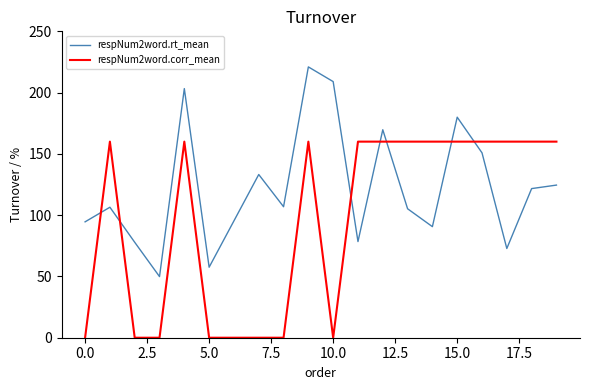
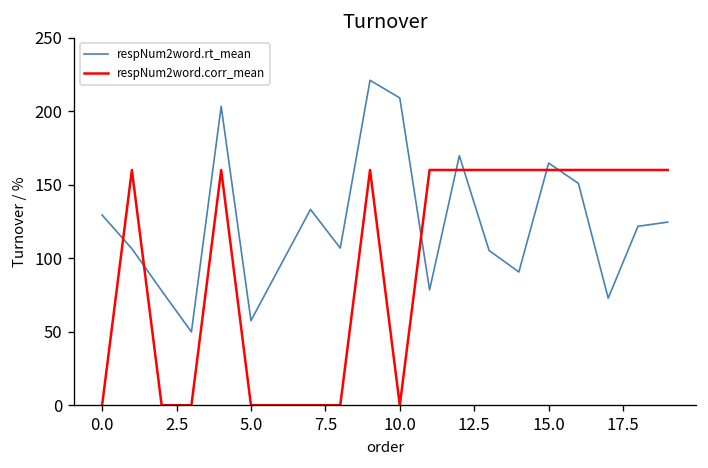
  {
    "respNum2word.rt_mean": {
-     "0.0": 95,
+     "0.0": 129,
      "5.0": 58,
      "10.0": 209,
-     "15.0": 180
+     "15.0": 165
    },
    "respNum2word.corr_mean": {
      "0.0": 0,
      "5.0": 0,
      "10.0": 0,
      "15.0": 160
    }
  }
